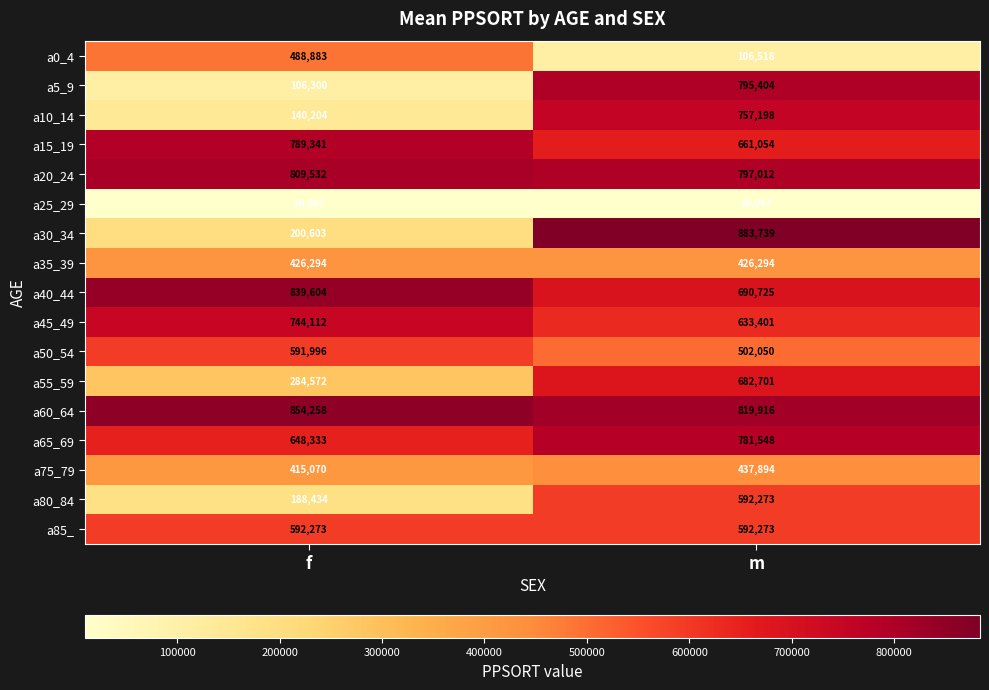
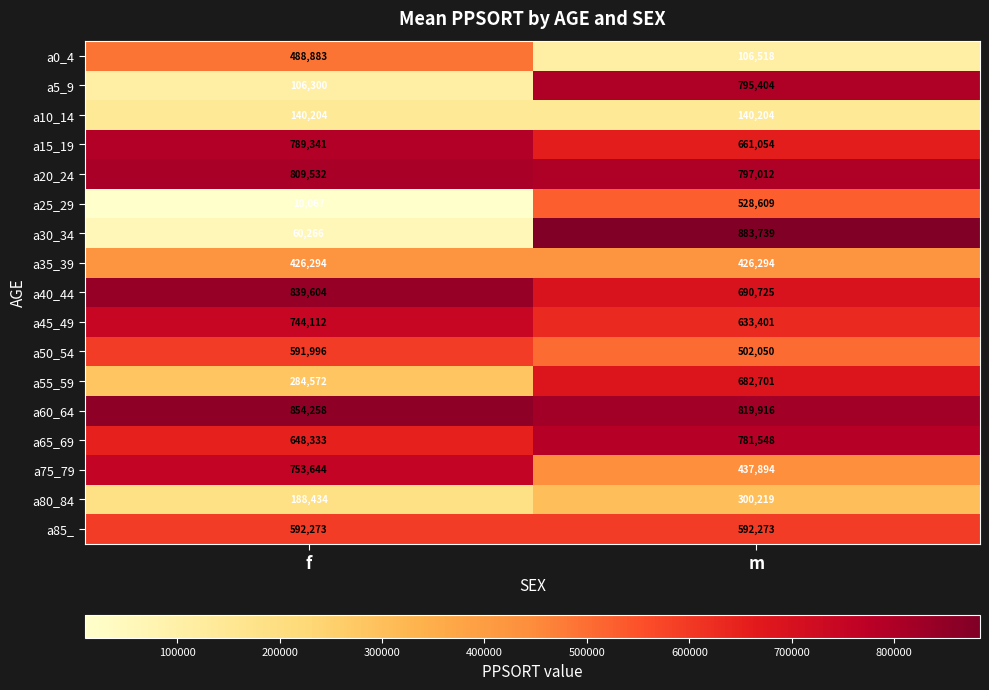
  {
    "a0_4": {
      "f": "488,883",
      "m": "106,518"
    },
    "a5_9": {
      "f": "106,300",
      "m": "795,404"
    },
    "a10_14": {
      "f": "140,204",
-     "m": "757,198"
+     "m": "140,204"
    },
    "a15_19": {
      "f": "789,341",
      "m": "661,054"
    },
    "a20_24": {
      "f": "809,532",
      "m": "797,012"
    },
    "a25_29": {
      "f": "10,067",
-     "m": "10,067"
+     "m": "528,609"
    },
    "a30_34": {
-     "f": "200,603",
+     "f": "60,266",
      "m": "883,739"
    },
    "a35_39": {
      "f": "426,294",
      "m": "426,294"
    },
    "a40_44": {
      "f": "839,604",
      "m": "690,725"
    },
    "a45_49": {
      "f": "744,112",
      "m": "633,401"
    },
    "a50_54": {
      "f": "591,996",
      "m": "502,050"
    },
    "a55_59": {
      "f": "284,572",
      "m": "682,701"
    },
    "a60_64": {
      "f": "854,258",
      "m": "819,916"
    },
    "a65_69": {
      "f": "648,333",
      "m": "781,548"
    },
    "a75_79": {
-     "f": "415,070",
+     "f": "753,644",
      "m": "437,894"
    },
    "a80_84": {
      "f": "188,434",
-     "m": "592,273"
+     "m": "300,219"
    },
    "a85_": {
      "f": "592,273",
      "m": "592,273"
    }
  }
